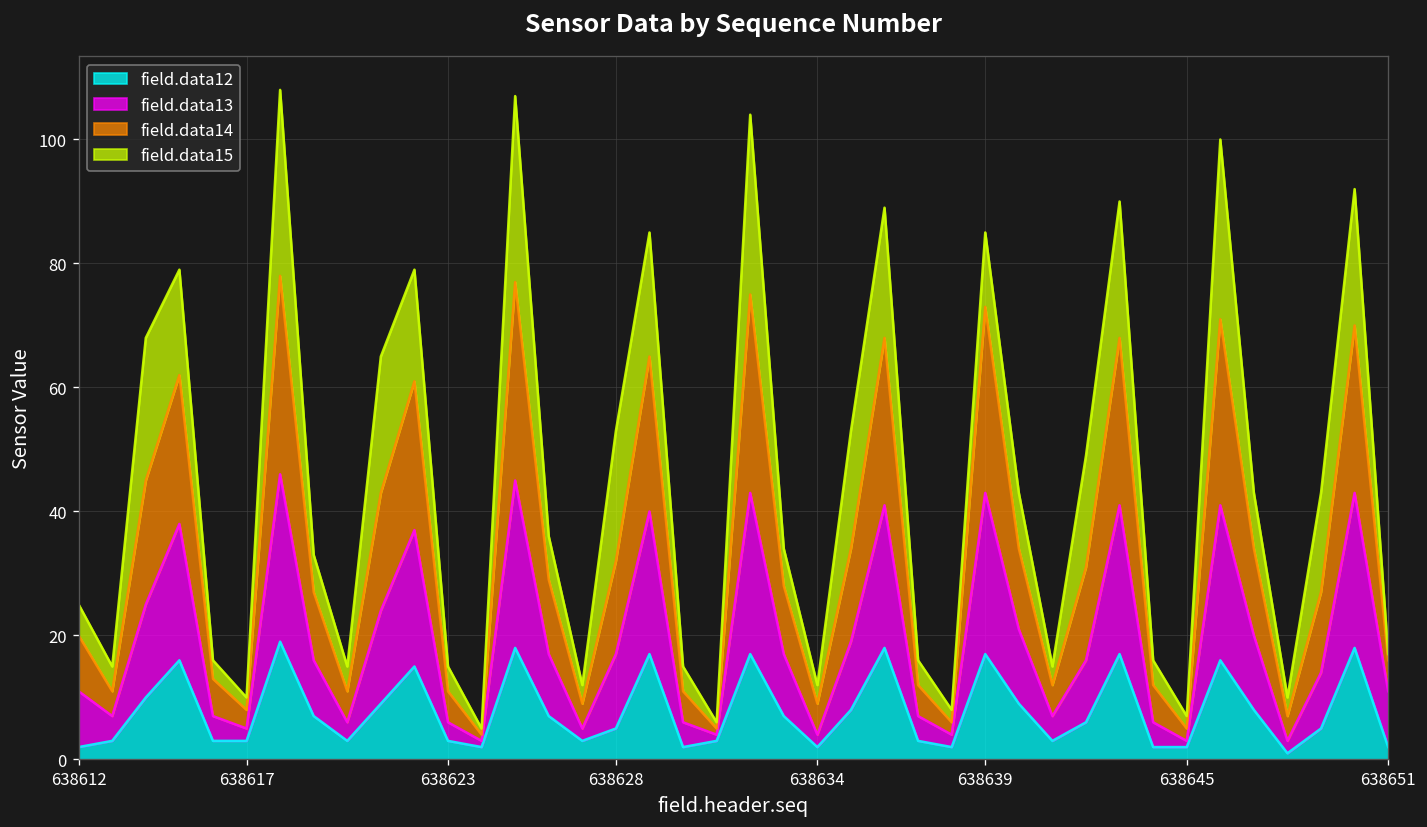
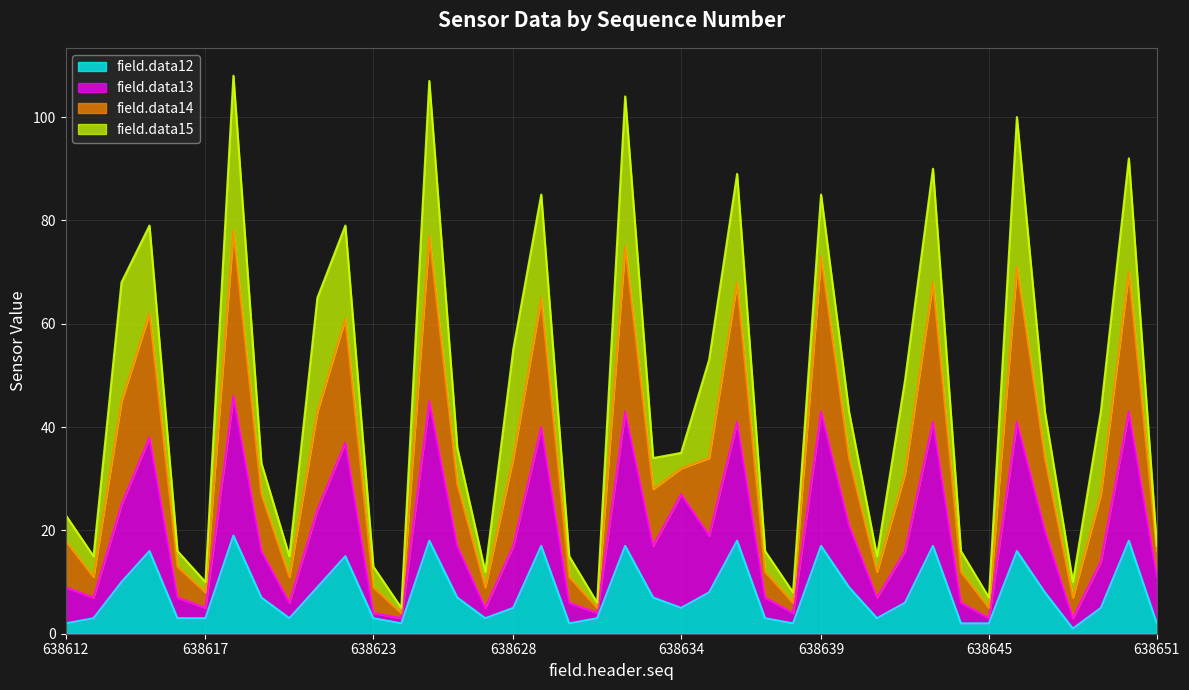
  {
    "field.data12": {
      "638612": 2,
      "638617": 3,
      "638623": 3,
      "638628": 5,
-     "638634": 2,
+     "638634": 5,
      "638639": 17,
      "638645": 2,
      "638651": 2
    },
    "field.data13": {
-     "638612": 9,
+     "638612": 7,
      "638617": 2,
-     "638623": 3,
+     "638623": 1,
      "638628": 12,
-     "638634": 2,
+     "638634": 22,
      "638639": 26,
      "638645": 1,
      "638651": 9
    },
    "field.data14": {
      "638612": 9,
      "638617": 3,
      "638623": 5,
-     "638628": 15,
+     "638628": 17,
      "638634": 5,
      "638639": 30,
      "638645": 2,
      "638651": 5
    },
    "field.data15": {
      "638612": 5,
      "638617": 2,
      "638623": 4,
      "638628": 21,
      "638634": 3,
      "638639": 12,
      "638645": 2,
      "638651": 1
    }
  }
